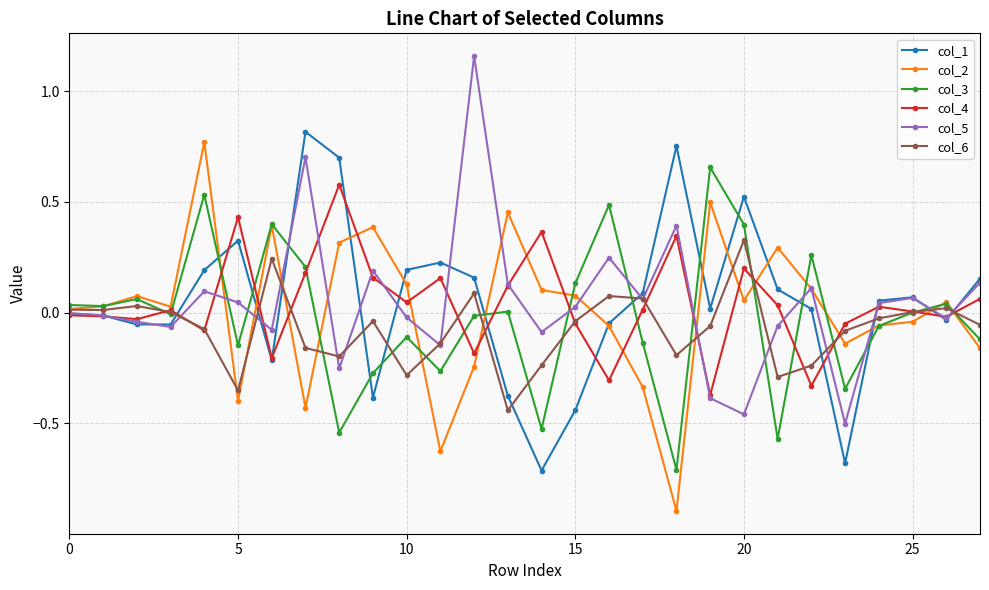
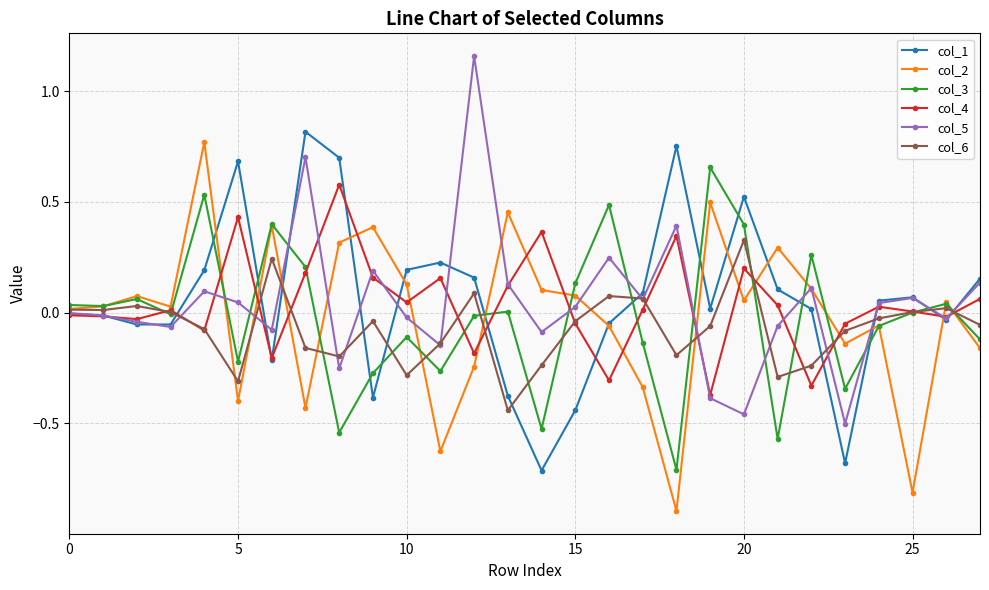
  {
    "col_1": {
-     "5": 0.32,
+     "5": 0.68,
      "10": 0.19,
      "15": -0.44,
      "20": 0.52
    },
    "col_2": {
      "5": -0.40,
      "10": 0.13,
      "15": 0.08,
      "20": 0.05,
-     "25": -0.04
+     "25": -0.81
    },
    "col_3": {
      "0": 0.03,
-     "5": -0.15,
+     "5": -0.22,
      "10": -0.11,
      "15": 0.13,
      "20": 0.40
    },
    "col_4": {
      "5": 0.43,
      "10": 0.05,
      "20": 0.20
    },
    "col_5": {
      "5": 0.05,
      "10": -0.02,
      "15": 0.03,
      "20": -0.46
    },
    "col_6": {
-     "5": -0.35,
+     "5": -0.31,
      "10": -0.28,
      "20": 0.33
    }
  }
